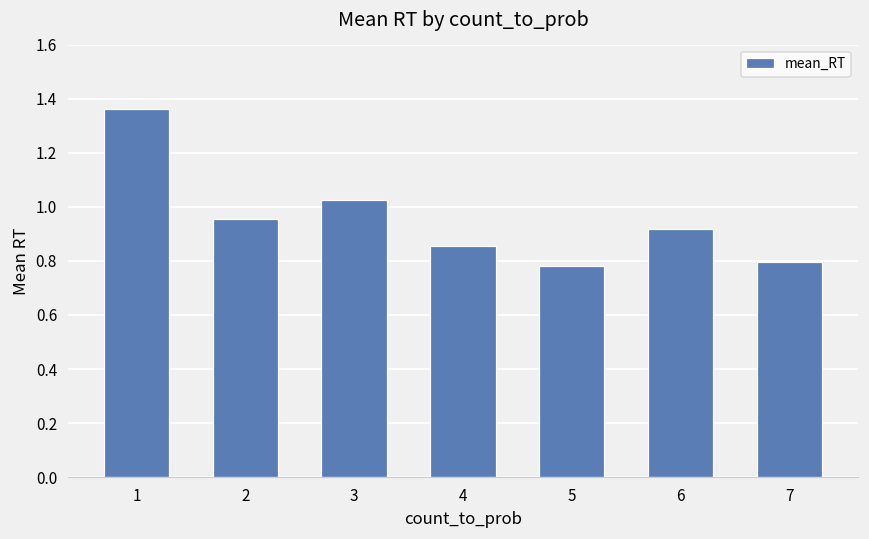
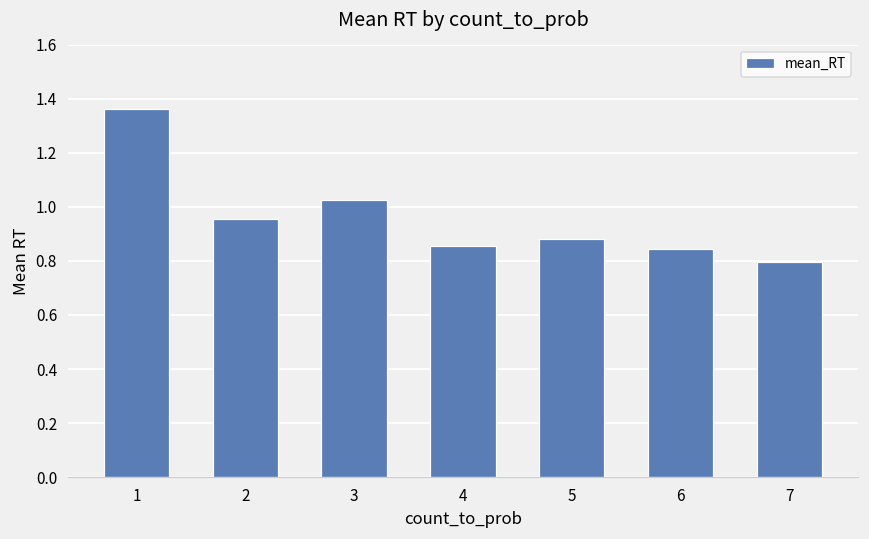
  {
    "1": 1.36,
    "2": 0.95,
    "3": 1.02,
    "4": 0.86,
-   "5": 0.78,
-   "6": 0.92,
+   "5": 0.88,
+   "6": 0.84,
    "7": 0.80
  }
